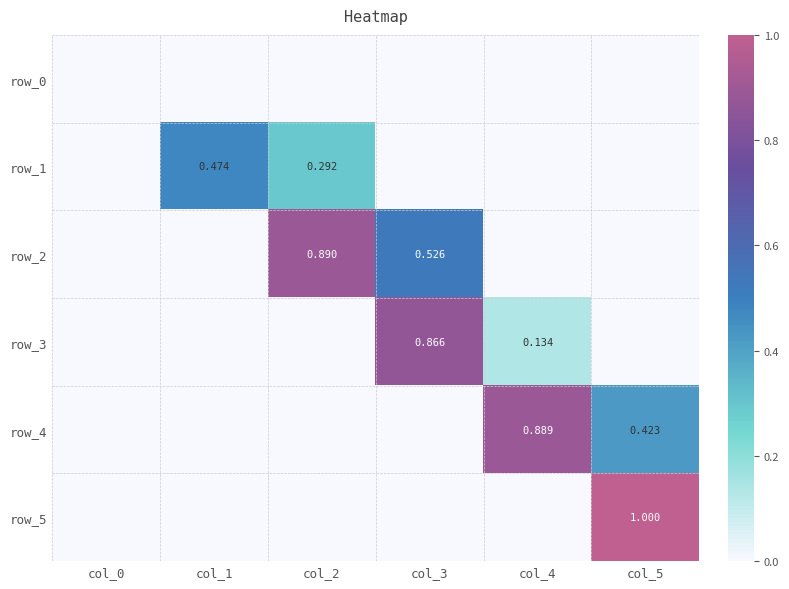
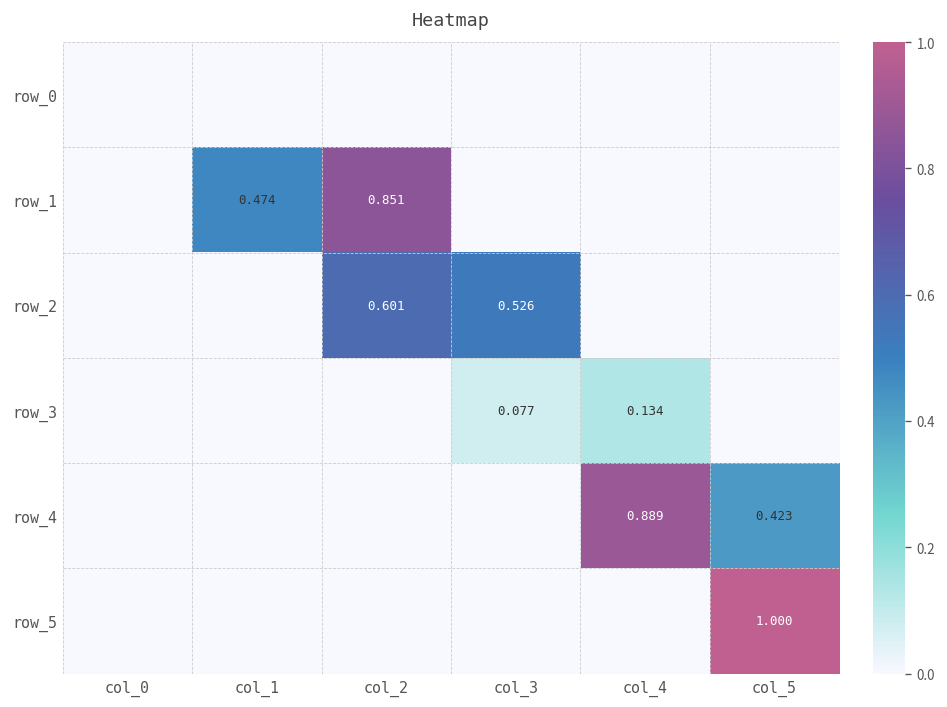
  {
    "row_1": {
      "col_1": 0.474,
-     "col_2": 0.292
+     "col_2": 0.851
    },
    "row_2": {
-     "col_2": 0.890,
+     "col_2": 0.601,
      "col_3": 0.526
    },
    "row_3": {
-     "col_3": 0.866,
+     "col_3": 0.077,
      "col_4": 0.134
    },
    "row_4": {
      "col_4": 0.889,
      "col_5": 0.423
    },
    "row_5": {
      "col_5": 1.000
    }
  }
